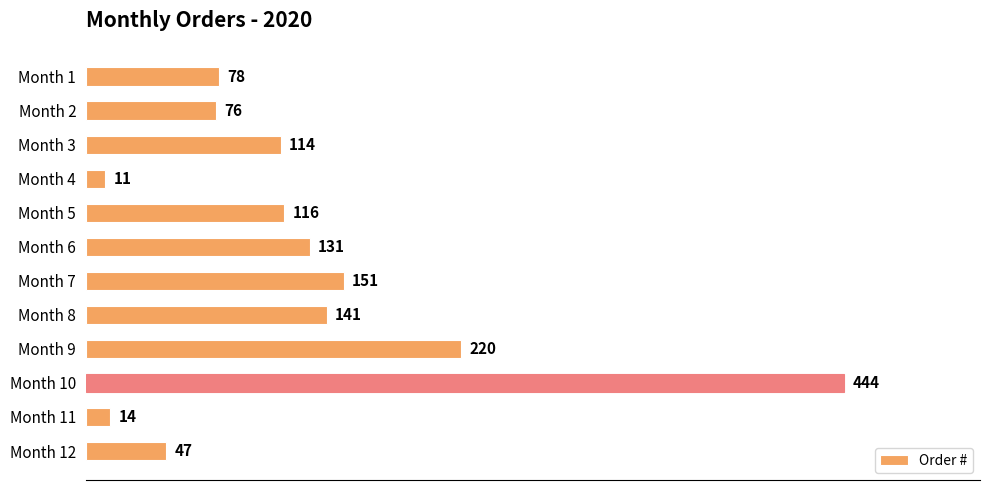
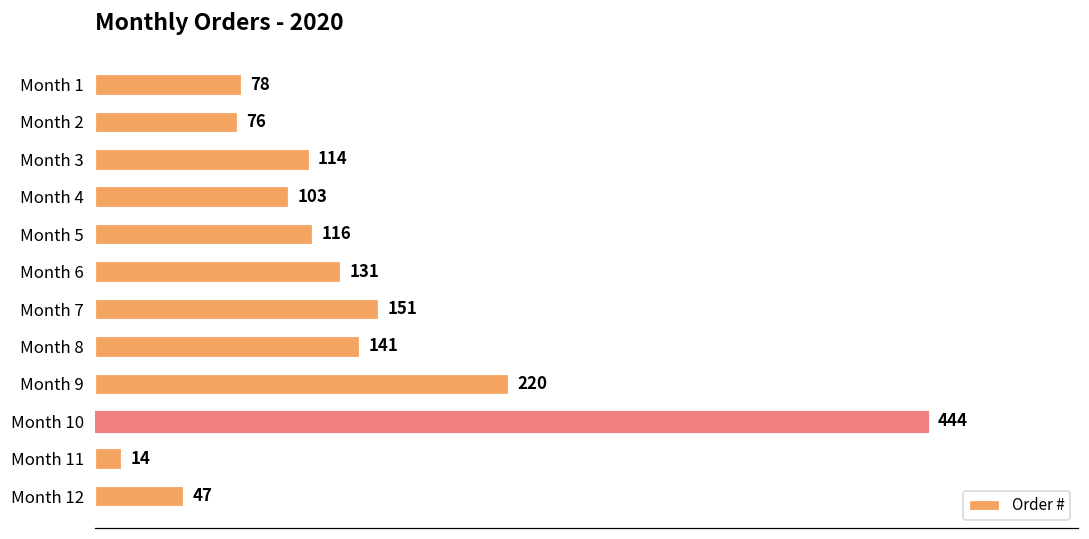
  {
    "Month 1": 78,
    "Month 2": 76,
    "Month 3": 114,
-   "Month 4": 11,
+   "Month 4": 103,
    "Month 5": 116,
    "Month 6": 131,
    "Month 7": 151,
    "Month 8": 141,
    "Month 9": 220,
    "Month 10": 444,
    "Month 11": 14,
    "Month 12": 47
  }
